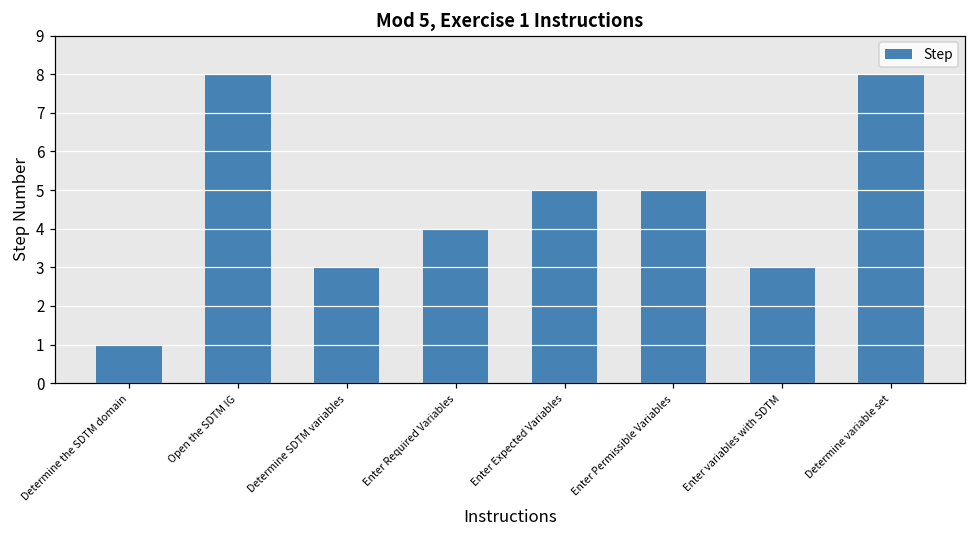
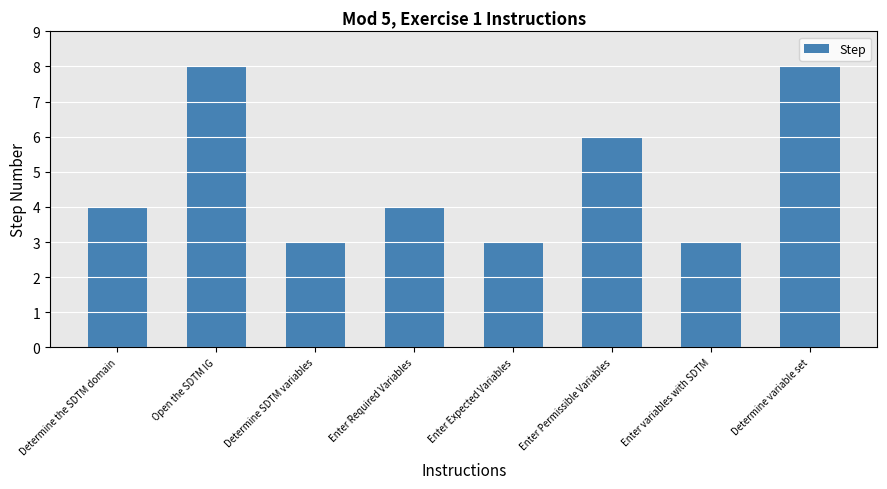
  {
-   "Determine the SDTM domain": 1,
+   "Determine the SDTM domain": 4,
    "Open the SDTM IG": 8,
    "Determine SDTM variables": 3,
    "Enter Required Variables": 4,
-   "Enter Expected Variables": 5,
-   "Enter Permissible Variables": 5,
+   "Enter Expected Variables": 3,
+   "Enter Permissible Variables": 6,
    "Enter variables with SDTM": 3,
    "Determine variable set": 8
  }
